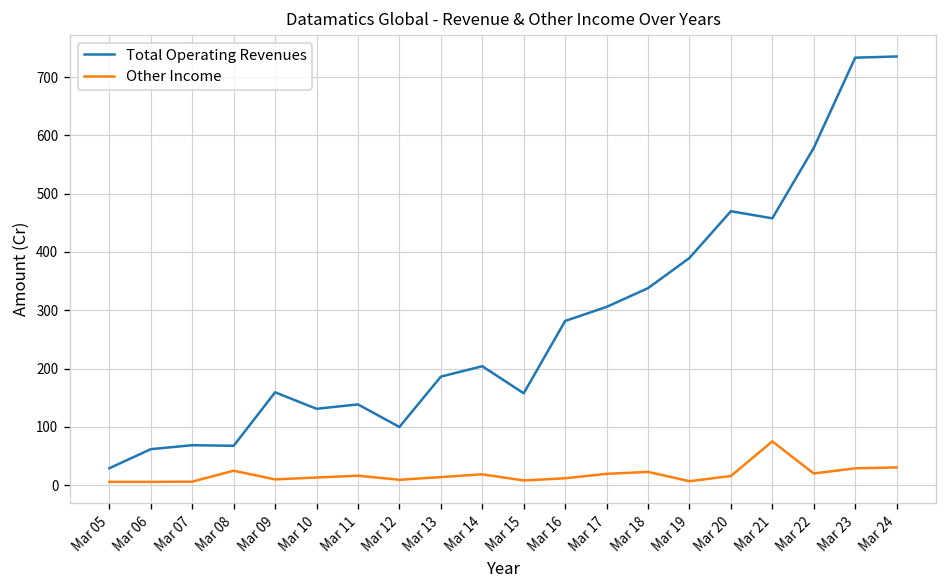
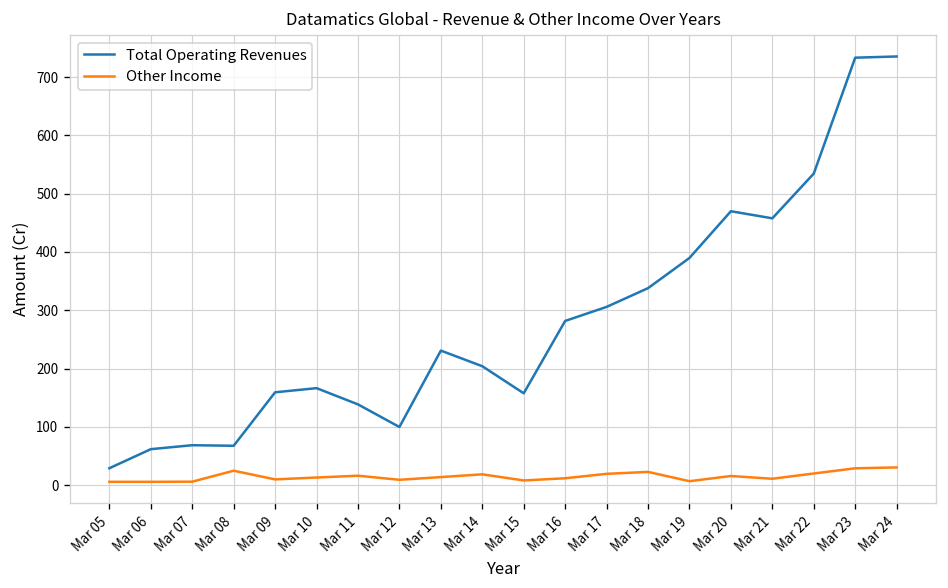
  {
    "Total Operating Revenues": {
      "Mar 05": 30,
      "Mar 06": 60,
      "Mar 07": 70,
      "Mar 08": 70,
      "Mar 09": 160,
-     "Mar 10": 130,
+     "Mar 10": 170,
      "Mar 11": 140,
      "Mar 12": 100,
-     "Mar 13": 190,
+     "Mar 13": 230,
      "Mar 14": 200,
      "Mar 15": 160,
      "Mar 16": 280,
      "Mar 17": 310,
      "Mar 18": 340,
      "Mar 19": 390,
      "Mar 20": 470,
      "Mar 21": 460,
-     "Mar 22": 580,
+     "Mar 22": 530,
      "Mar 23": 730,
      "Mar 24": 740
    },
    "Other Income": {
      "Mar 05": 10,
      "Mar 06": 10,
      "Mar 07": 10,
      "Mar 08": 20,
      "Mar 09": 10,
      "Mar 10": 10,
      "Mar 11": 20,
      "Mar 12": 10,
      "Mar 13": 10,
      "Mar 14": 20,
      "Mar 15": 10,
      "Mar 16": 10,
      "Mar 17": 20,
      "Mar 18": 20,
      "Mar 19": 10,
      "Mar 20": 20,
-     "Mar 21": 70,
+     "Mar 21": 10,
      "Mar 22": 20,
      "Mar 23": 30,
      "Mar 24": 30
    }
  }
